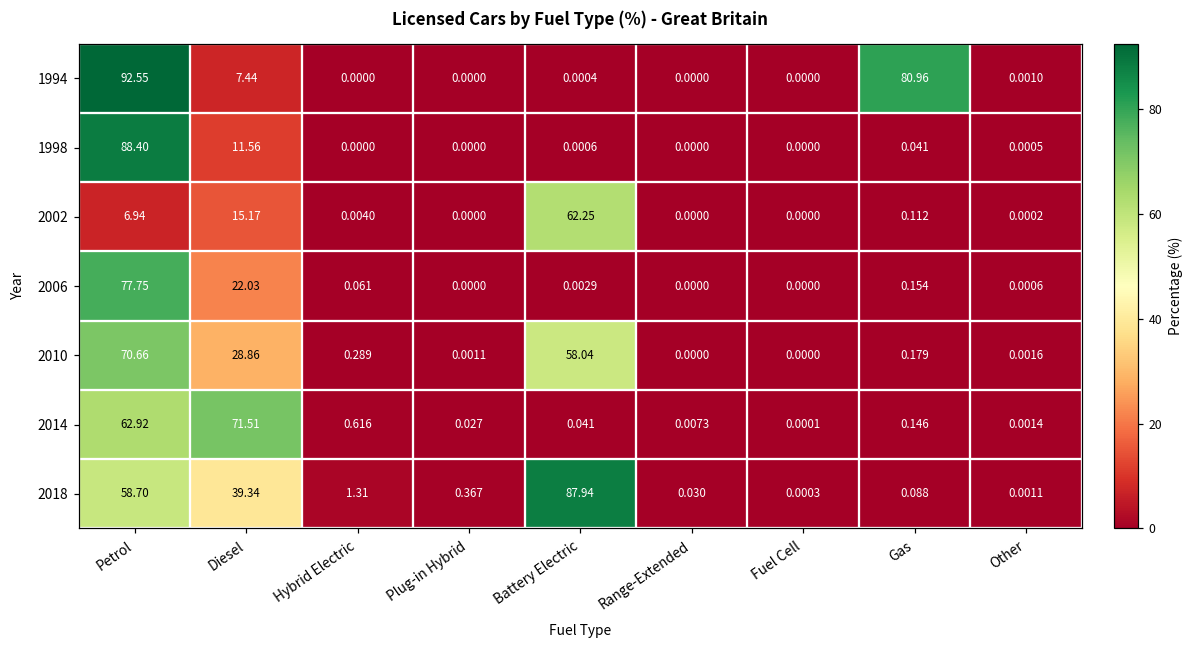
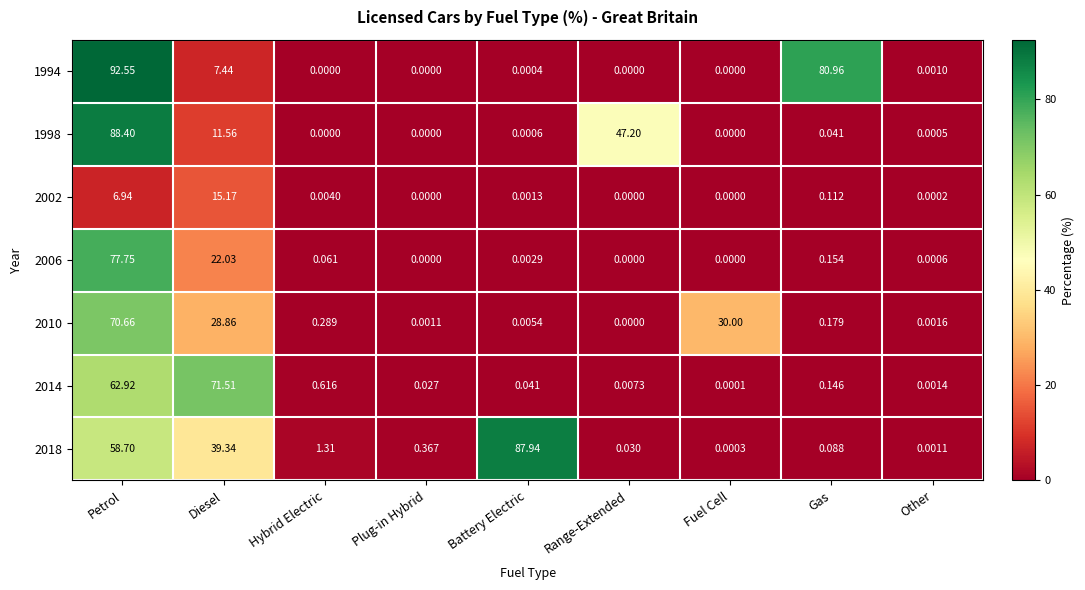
  {
    "1994": {
      "Petrol": 92.55,
      "Diesel": 7.44,
      "Hybrid Electric": 0.0000,
      "Plug-in Hybrid": 0.0000,
      "Battery Electric": 0.0004,
      "Range-Extended": 0.0000,
      "Fuel Cell": 0.0000,
      "Gas": 80.96,
      "Other": 0.0010
    },
    "1998": {
      "Petrol": 88.40,
      "Diesel": 11.56,
      "Hybrid Electric": 0.0000,
      "Plug-in Hybrid": 0.0000,
      "Battery Electric": 0.0006,
-     "Range-Extended": 0.0000,
+     "Range-Extended": 47.20,
      "Fuel Cell": 0.0000,
      "Gas": 0.041,
      "Other": 0.0005
    },
    "2002": {
      "Petrol": 6.94,
      "Diesel": 15.17,
      "Hybrid Electric": 0.0040,
      "Plug-in Hybrid": 0.0000,
-     "Battery Electric": 62.25,
+     "Battery Electric": 0.0013,
      "Range-Extended": 0.0000,
      "Fuel Cell": 0.0000,
      "Gas": 0.112,
      "Other": 0.0002
    },
    "2006": {
      "Petrol": 77.75,
      "Diesel": 22.03,
      "Hybrid Electric": 0.061,
      "Plug-in Hybrid": 0.0000,
      "Battery Electric": 0.0029,
      "Range-Extended": 0.0000,
      "Fuel Cell": 0.0000,
      "Gas": 0.154,
      "Other": 0.0006
    },
    "2010": {
      "Petrol": 70.66,
      "Diesel": 28.86,
      "Hybrid Electric": 0.289,
      "Plug-in Hybrid": 0.0011,
-     "Battery Electric": 58.04,
+     "Battery Electric": 0.0054,
      "Range-Extended": 0.0000,
-     "Fuel Cell": 0.0000,
+     "Fuel Cell": 30.00,
      "Gas": 0.179,
      "Other": 0.0016
    },
    "2014": {
      "Petrol": 62.92,
      "Diesel": 71.51,
      "Hybrid Electric": 0.616,
      "Plug-in Hybrid": 0.027,
      "Battery Electric": 0.041,
      "Range-Extended": 0.0073,
      "Fuel Cell": 0.0001,
      "Gas": 0.146,
      "Other": 0.0014
    },
    "2018": {
      "Petrol": 58.70,
      "Diesel": 39.34,
      "Hybrid Electric": 1.31,
      "Plug-in Hybrid": 0.367,
      "Battery Electric": 87.94,
      "Range-Extended": 0.030,
      "Fuel Cell": 0.0003,
      "Gas": 0.088,
      "Other": 0.0011
    }
  }
